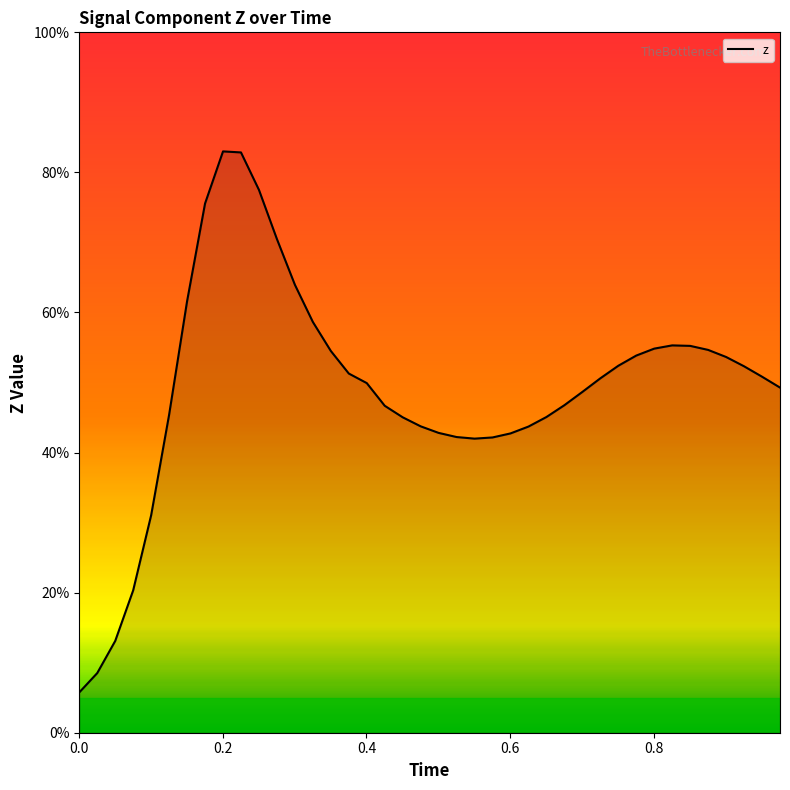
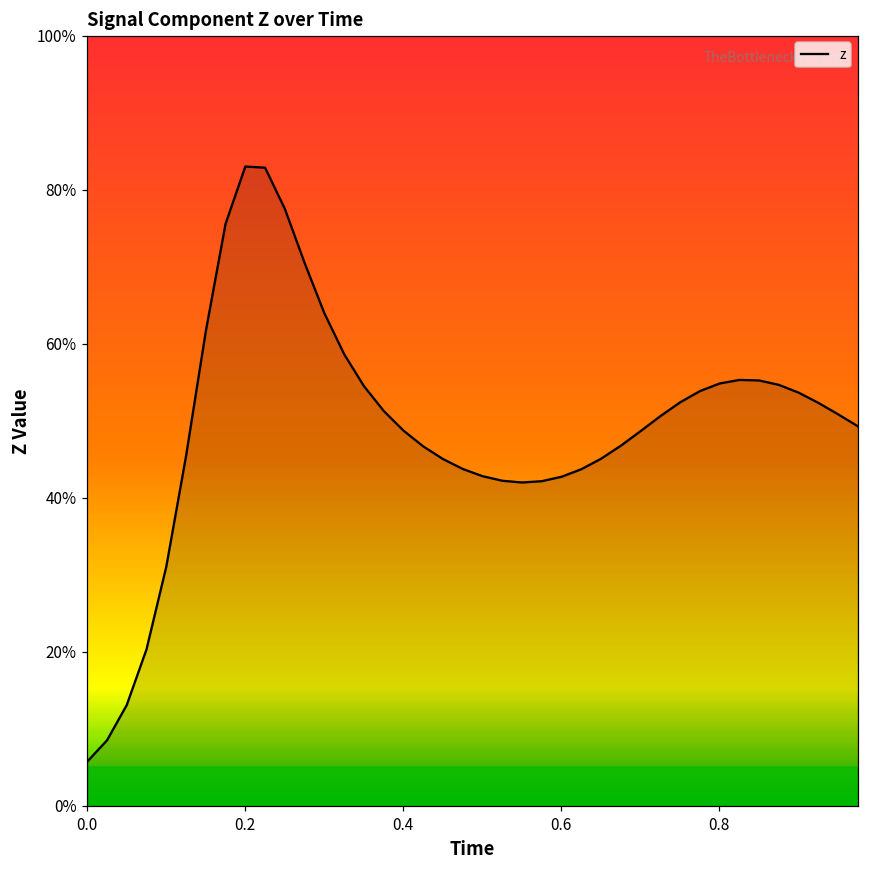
  {
    "0.0": "6%",
    "0.2": "83%",
-   "0.4": "50%"
+   "0.4": "49%"
  }
